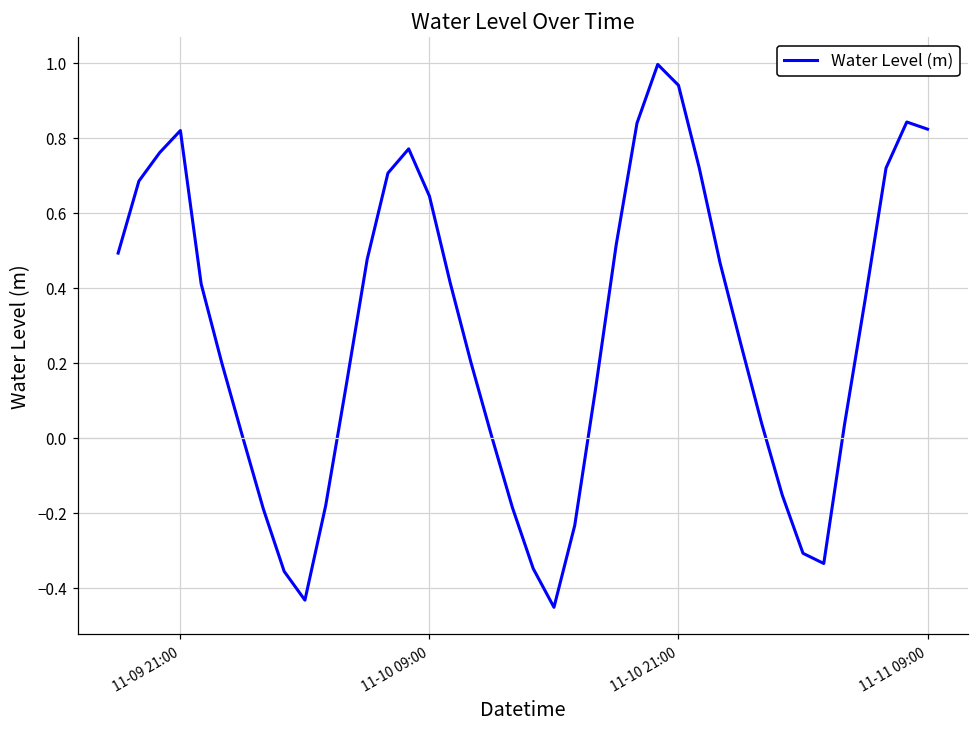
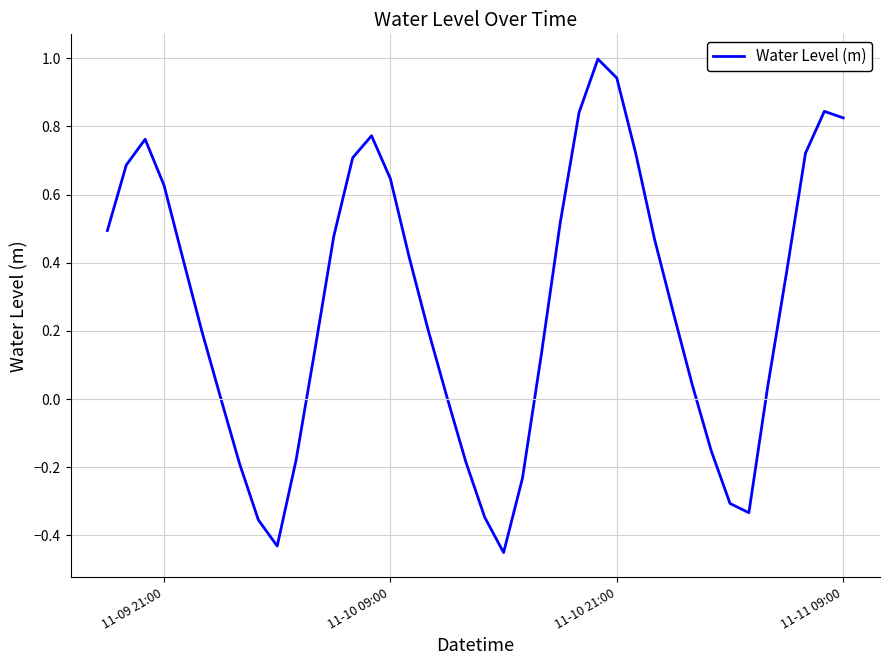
  {
-   "11-09 21:00": 0.82,
+   "11-09 21:00": 0.63,
    "11-10 09:00": 0.65,
    "11-10 21:00": 0.94,
    "11-11 09:00": 0.82
  }
